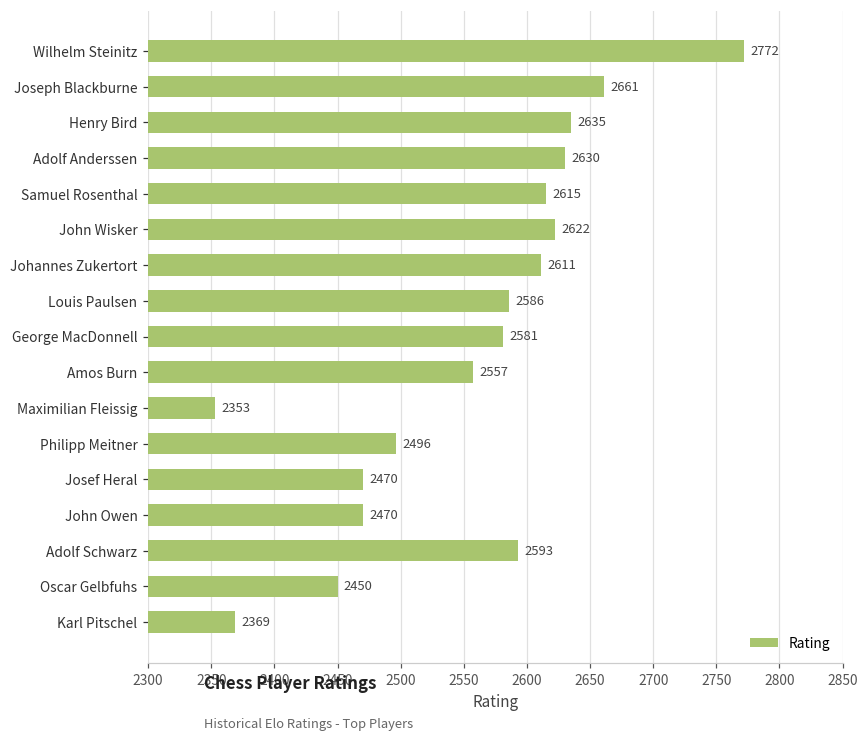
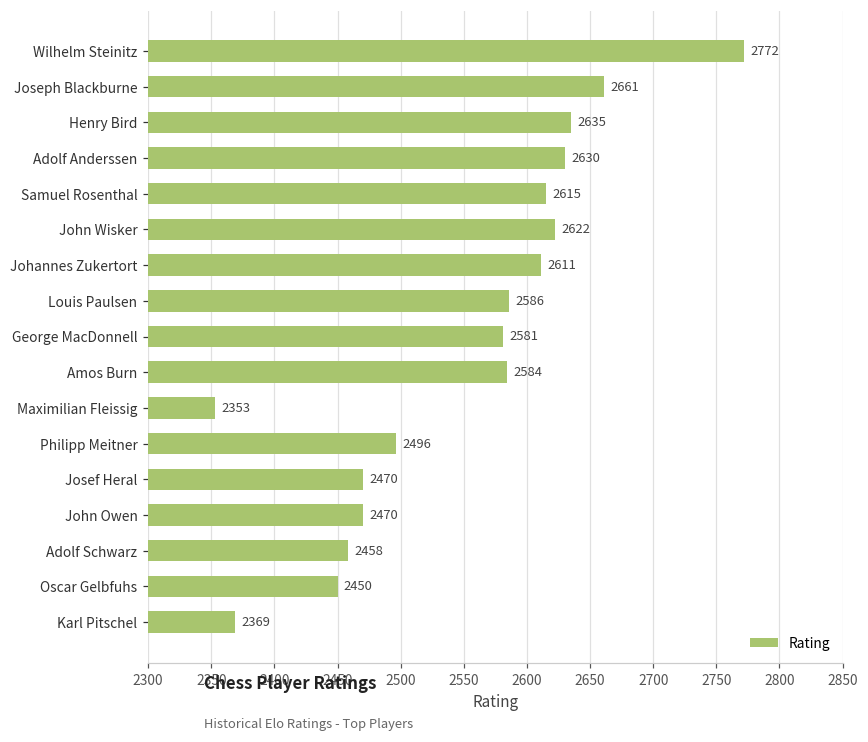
  {
    "Wilhelm Steinitz": 2772,
    "Joseph Blackburne": 2661,
    "Henry Bird": 2635,
    "Adolf Anderssen": 2630,
    "Samuel Rosenthal": 2615,
    "John Wisker": 2622,
    "Johannes Zukertort": 2611,
    "Louis Paulsen": 2586,
    "George MacDonnell": 2581,
-   "Amos Burn": 2557,
+   "Amos Burn": 2584,
    "Maximilian Fleissig": 2353,
    "Philipp Meitner": 2496,
    "Josef Heral": 2470,
    "John Owen": 2470,
-   "Adolf Schwarz": 2593,
+   "Adolf Schwarz": 2458,
    "Oscar Gelbfuhs": 2450,
    "Karl Pitschel": 2369
  }
